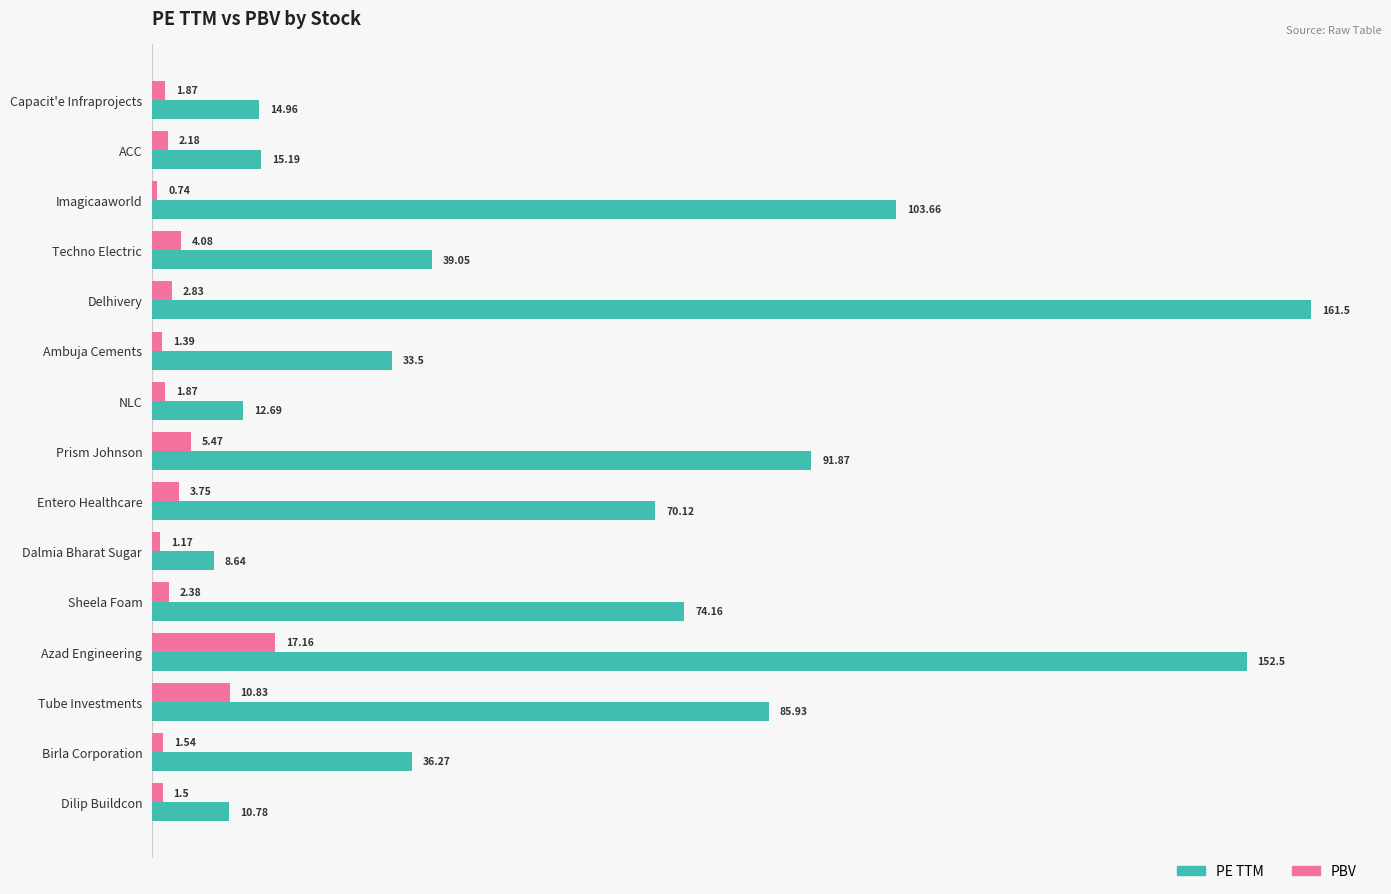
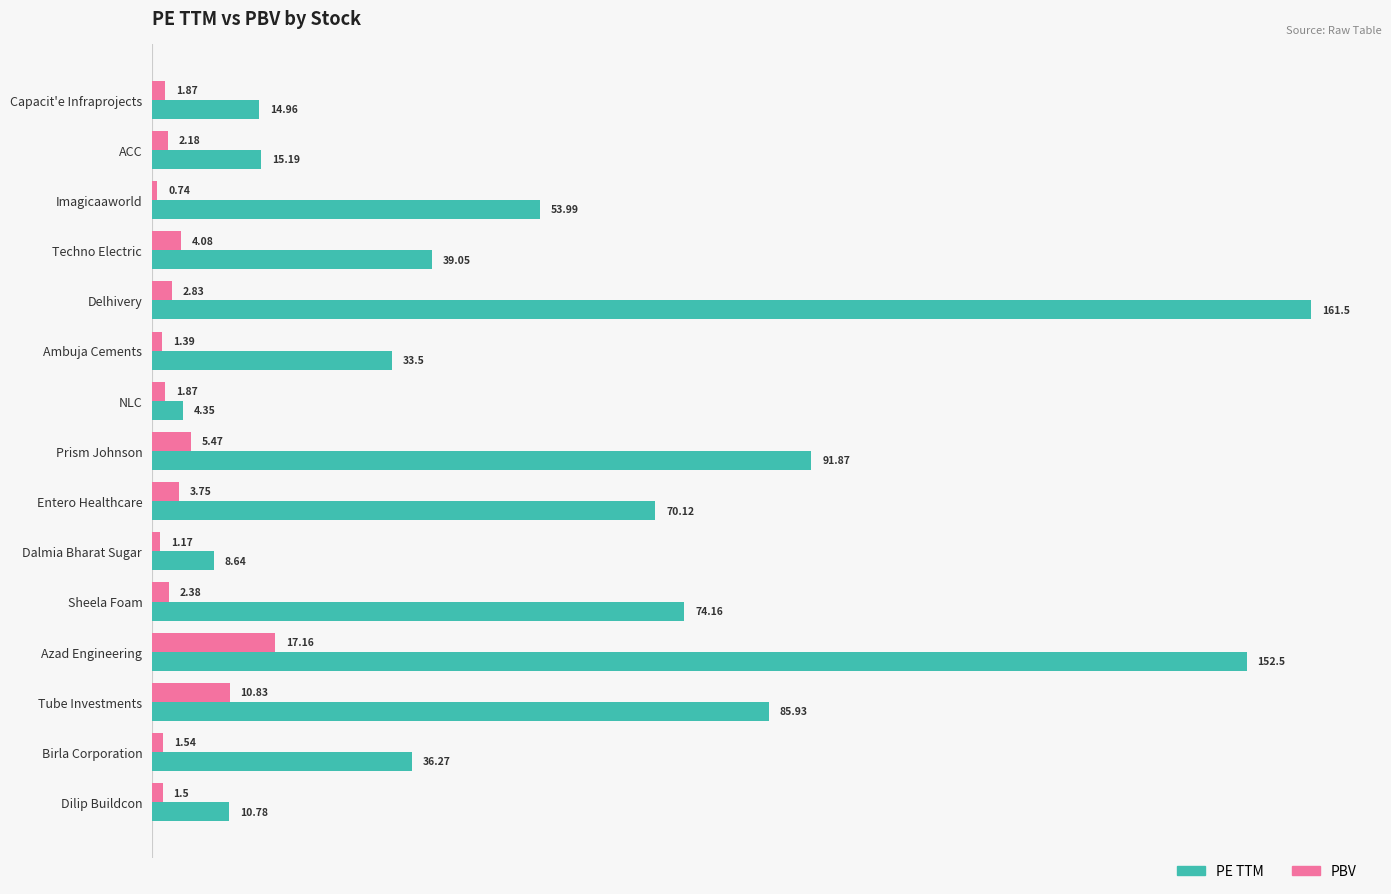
  {
    "PE TTM": {
      "Capacit'e Infraprojects": 14.96,
      "ACC": 15.19,
-     "Imagicaaworld": 103.66,
+     "Imagicaaworld": 53.99,
      "Techno Electric": 39.05,
      "Delhivery": 161.5,
      "Ambuja Cements": 33.5,
-     "NLC": 12.69,
+     "NLC": 4.35,
      "Prism Johnson": 91.87,
      "Entero Healthcare": 70.12,
      "Dalmia Bharat Sugar": 8.64,
      "Sheela Foam": 74.16,
      "Azad Engineering": 152.5,
      "Tube Investments": 85.93,
      "Birla Corporation": 36.27,
      "Dilip Buildcon": 10.78
    },
    "PBV": {
      "Capacit'e Infraprojects": 1.87,
      "ACC": 2.18,
      "Imagicaaworld": 0.74,
      "Techno Electric": 4.08,
      "Delhivery": 2.83,
      "Ambuja Cements": 1.39,
      "NLC": 1.87,
      "Prism Johnson": 5.47,
      "Entero Healthcare": 3.75,
      "Dalmia Bharat Sugar": 1.17,
      "Sheela Foam": 2.38,
      "Azad Engineering": 17.16,
      "Tube Investments": 10.83,
      "Birla Corporation": 1.54,
      "Dilip Buildcon": 1.5
    }
  }
